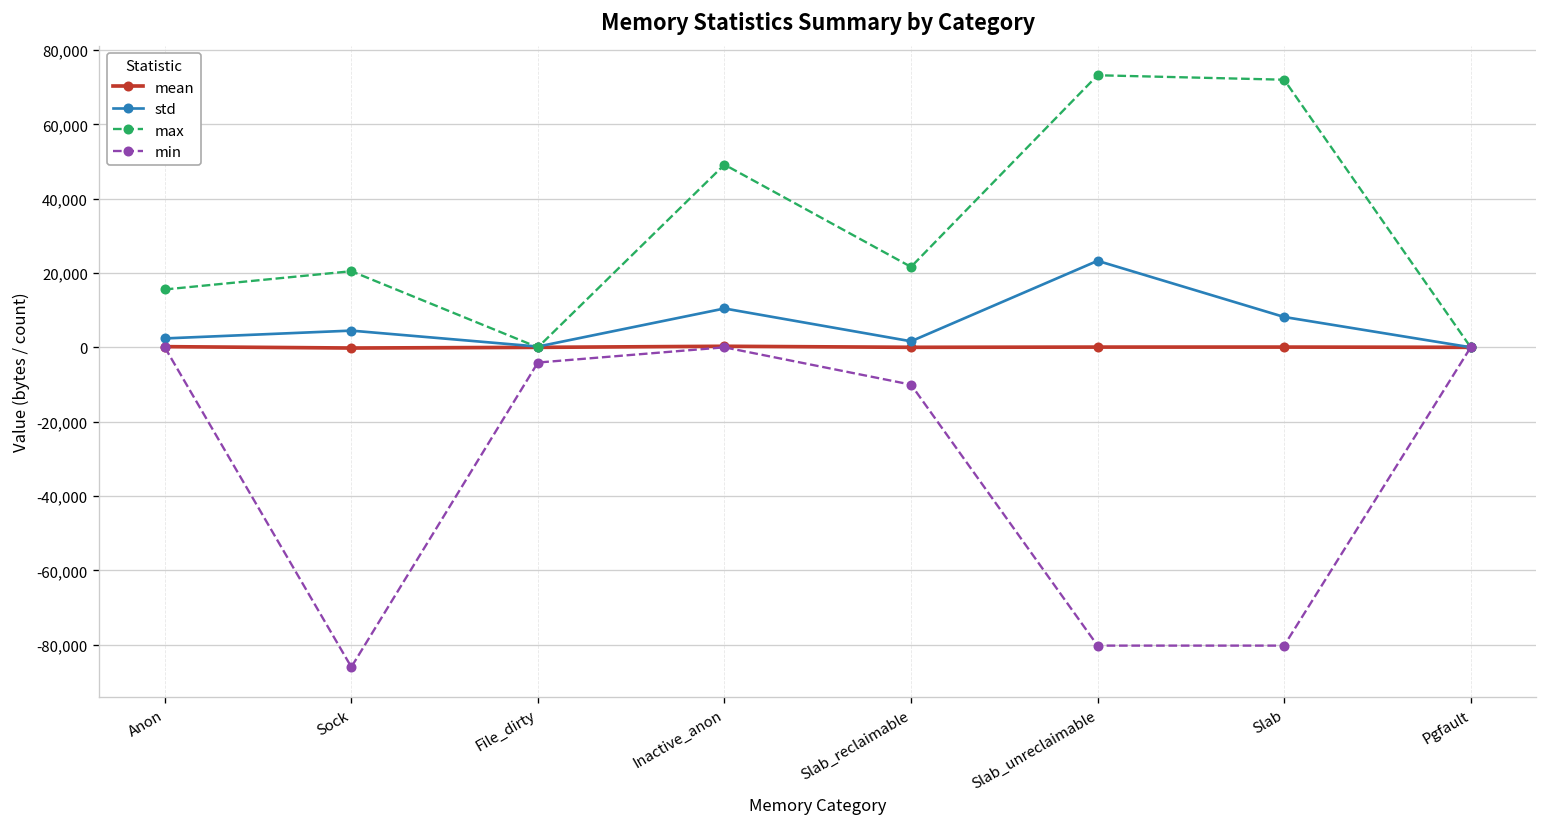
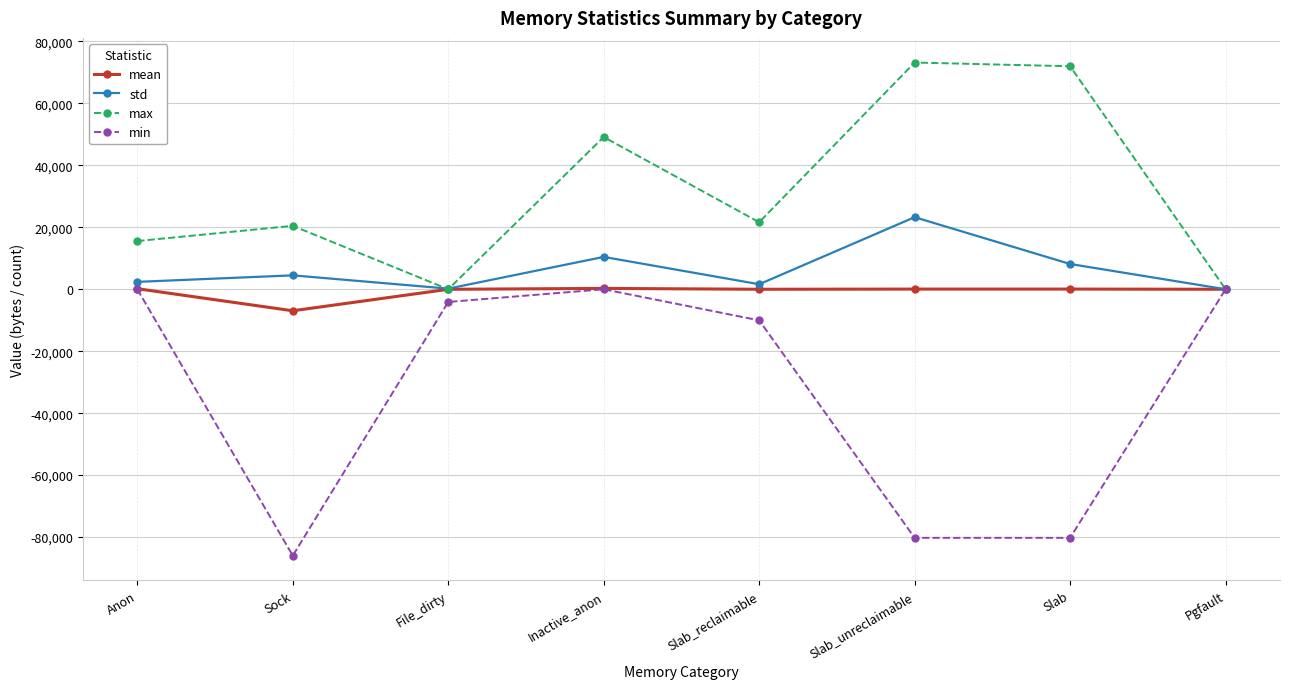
  {
    "mean": {
-     "Sock": "0",
+     "Sock": "-7,000",
      "Slab_reclaimable": "0",
      "Slab_unreclaimable": "0",
      "Slab": "0"
    },
    "std": {
      "Anon": "2,000",
      "Sock": "4,000",
      "Inactive_anon": "10,000",
      "Slab_reclaimable": "2,000",
      "Slab_unreclaimable": "23,000",
      "Slab": "8,000"
    },
    "max": {
      "Anon": "16,000",
      "Sock": "20,000",
      "Inactive_anon": "49,000",
      "Slab_reclaimable": "22,000",
      "Slab_unreclaimable": "73,000",
      "Slab": "72,000"
    },
    "min": {
      "Sock": "-86,000",
      "File_dirty": "-4,000",
      "Slab_reclaimable": "-10,000",
      "Slab_unreclaimable": "-80,000",
      "Slab": "-80,000"
    }
  }
